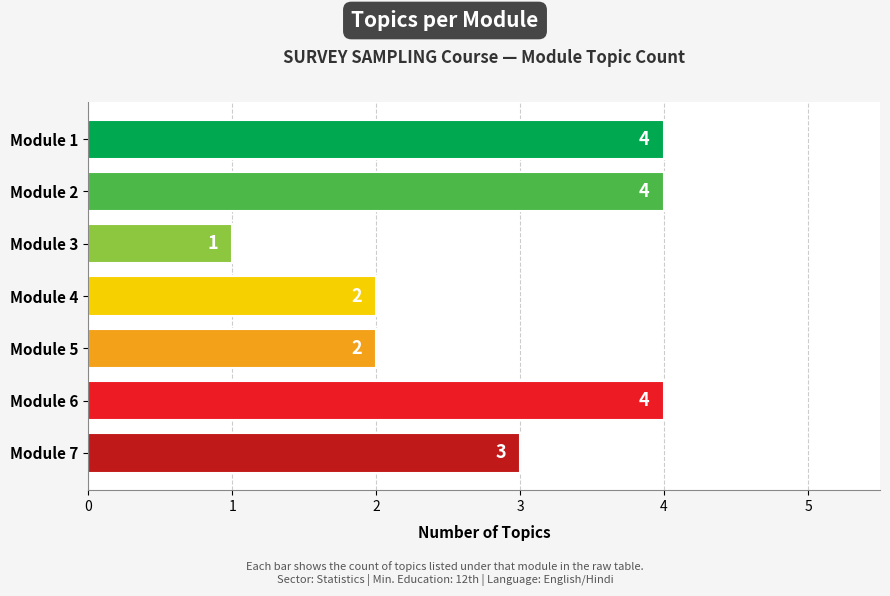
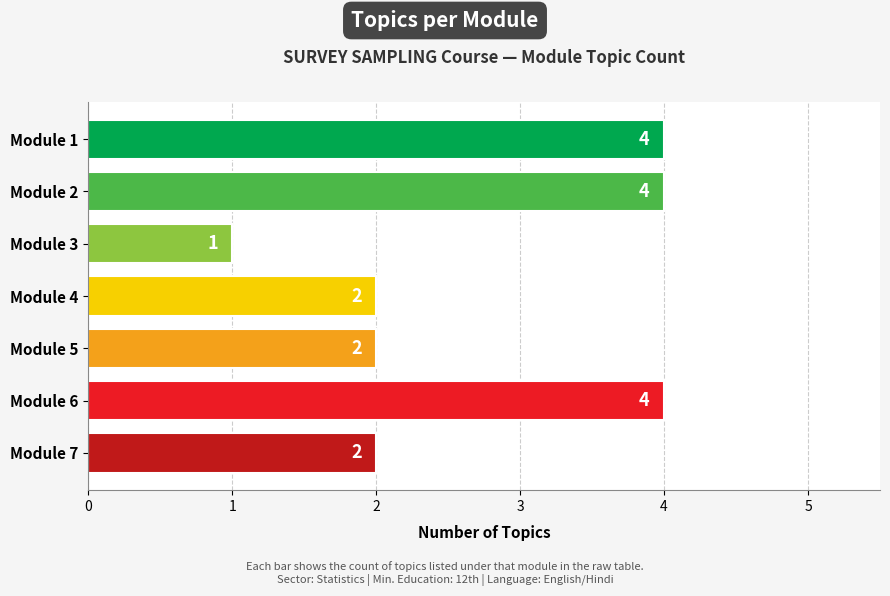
  {
    "Module 1": 4,
    "Module 2": 4,
    "Module 3": 1,
    "Module 4": 2,
    "Module 5": 2,
    "Module 6": 4,
-   "Module 7": 3
+   "Module 7": 2
  }
